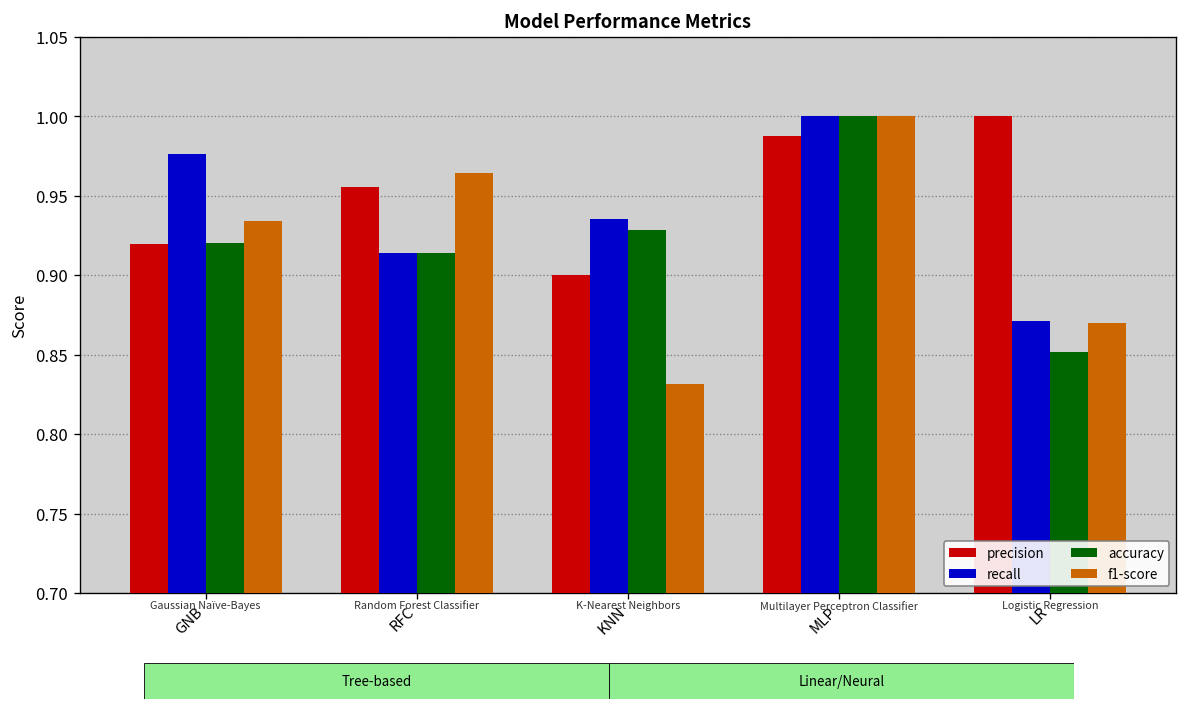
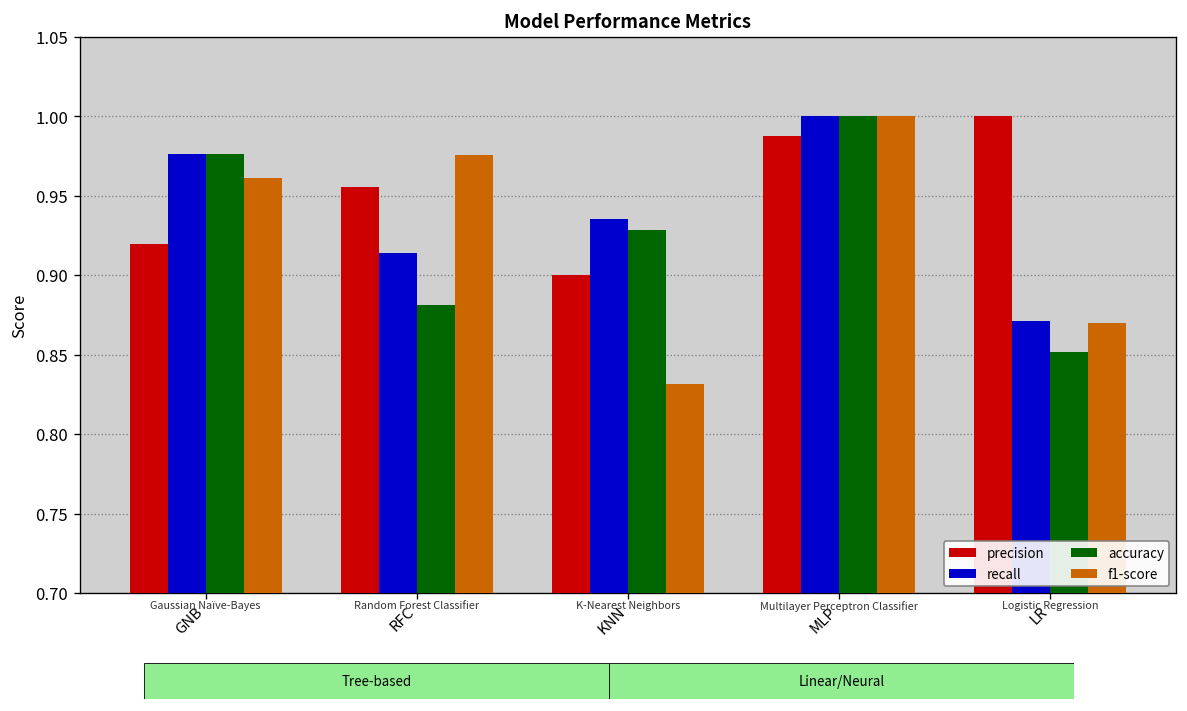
  {
    "Model Performance Metrics": {
      "precision": {
        "GNB": 0.920,
        "RFC": 0.955,
        "KNN": 0.900,
        "MLP": 0.987,
        "LR": 1.000
      },
      "recall": {
        "GNB": 0.976,
        "RFC": 0.914,
        "KNN": 0.935,
        "MLP": 1.000,
        "LR": 0.871
      },
      "accuracy": {
-       "GNB": 0.920,
-       "RFC": 0.914,
+       "GNB": 0.976,
+       "RFC": 0.881,
        "KNN": 0.929,
        "MLP": 1.000,
        "LR": 0.852
      },
      "f1-score": {
-       "GNB": 0.934,
-       "RFC": 0.965,
+       "GNB": 0.961,
+       "RFC": 0.976,
        "KNN": 0.831,
        "MLP": 1.000,
        "LR": 0.870
      }
    }
  }
